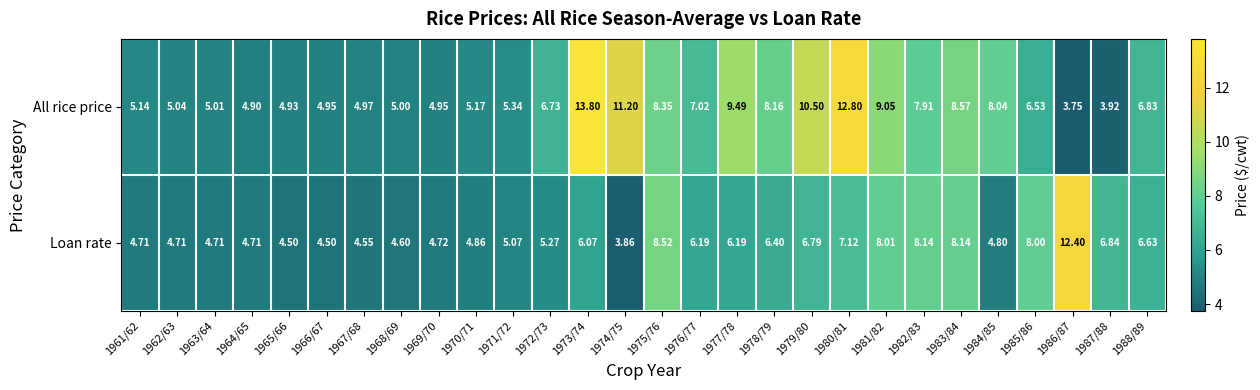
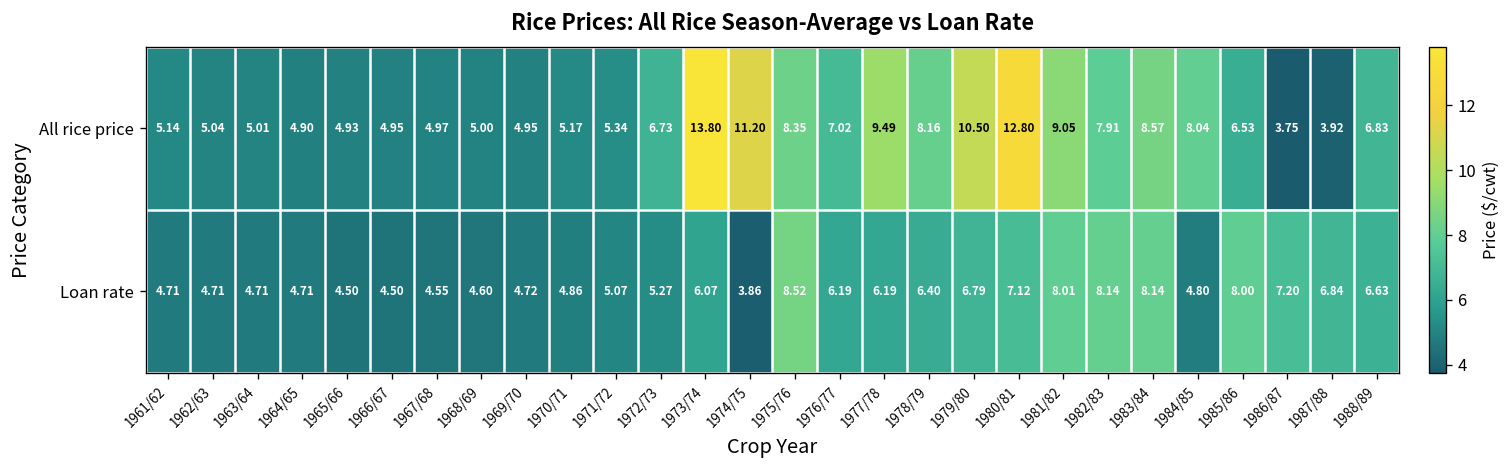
  {
    "All rice price": {
      "1961/62": 5.14,
      "1962/63": 5.04,
      "1963/64": 5.01,
      "1964/65": 4.90,
      "1965/66": 4.93,
      "1966/67": 4.95,
      "1967/68": 4.97,
      "1968/69": 5.00,
      "1969/70": 4.95,
      "1970/71": 5.17,
      "1971/72": 5.34,
      "1972/73": 6.73,
      "1973/74": 13.80,
      "1974/75": 11.20,
      "1975/76": 8.35,
      "1976/77": 7.02,
      "1977/78": 9.49,
      "1978/79": 8.16,
      "1979/80": 10.50,
      "1980/81": 12.80,
      "1981/82": 9.05,
      "1982/83": 7.91,
      "1983/84": 8.57,
      "1984/85": 8.04,
      "1985/86": 6.53,
      "1986/87": 3.75,
      "1987/88": 3.92,
      "1988/89": 6.83
    },
    "Loan rate": {
      "1961/62": 4.71,
      "1962/63": 4.71,
      "1963/64": 4.71,
      "1964/65": 4.71,
      "1965/66": 4.50,
      "1966/67": 4.50,
      "1967/68": 4.55,
      "1968/69": 4.60,
      "1969/70": 4.72,
      "1970/71": 4.86,
      "1971/72": 5.07,
      "1972/73": 5.27,
      "1973/74": 6.07,
      "1974/75": 3.86,
      "1975/76": 8.52,
      "1976/77": 6.19,
      "1977/78": 6.19,
      "1978/79": 6.40,
      "1979/80": 6.79,
      "1980/81": 7.12,
      "1981/82": 8.01,
      "1982/83": 8.14,
      "1983/84": 8.14,
      "1984/85": 4.80,
      "1985/86": 8.00,
-     "1986/87": 12.40,
+     "1986/87": 7.20,
      "1987/88": 6.84,
      "1988/89": 6.63
    }
  }
